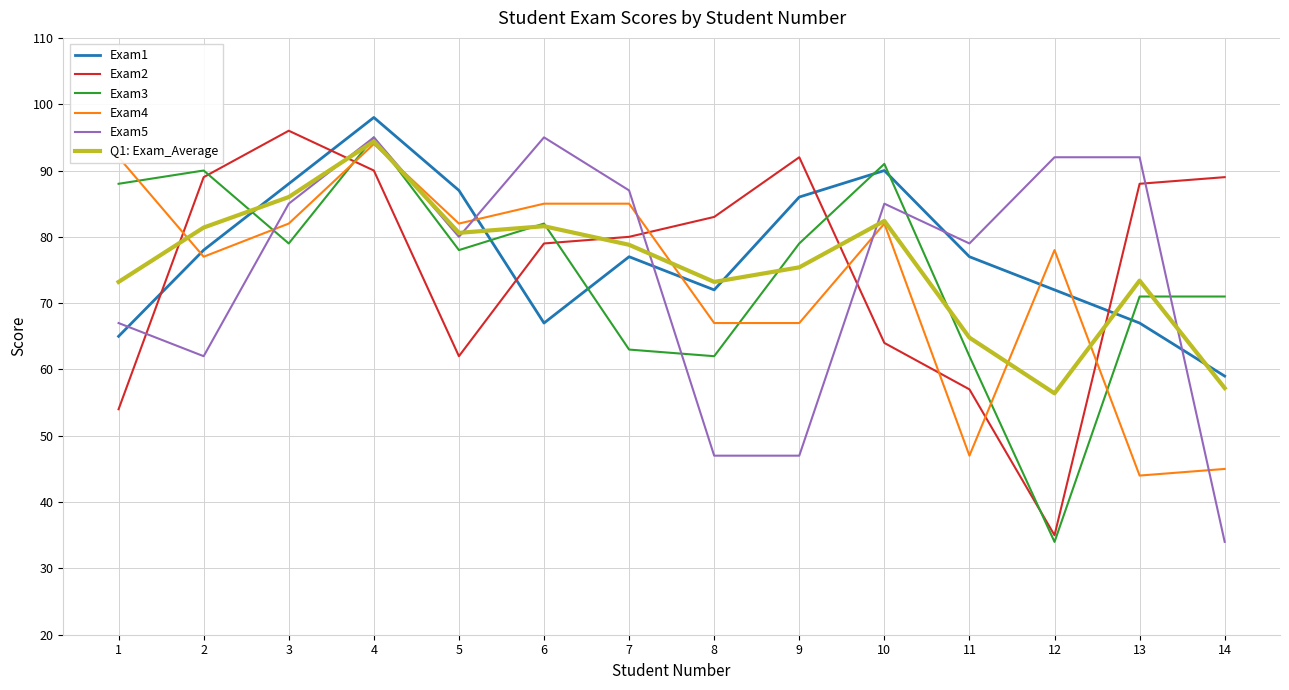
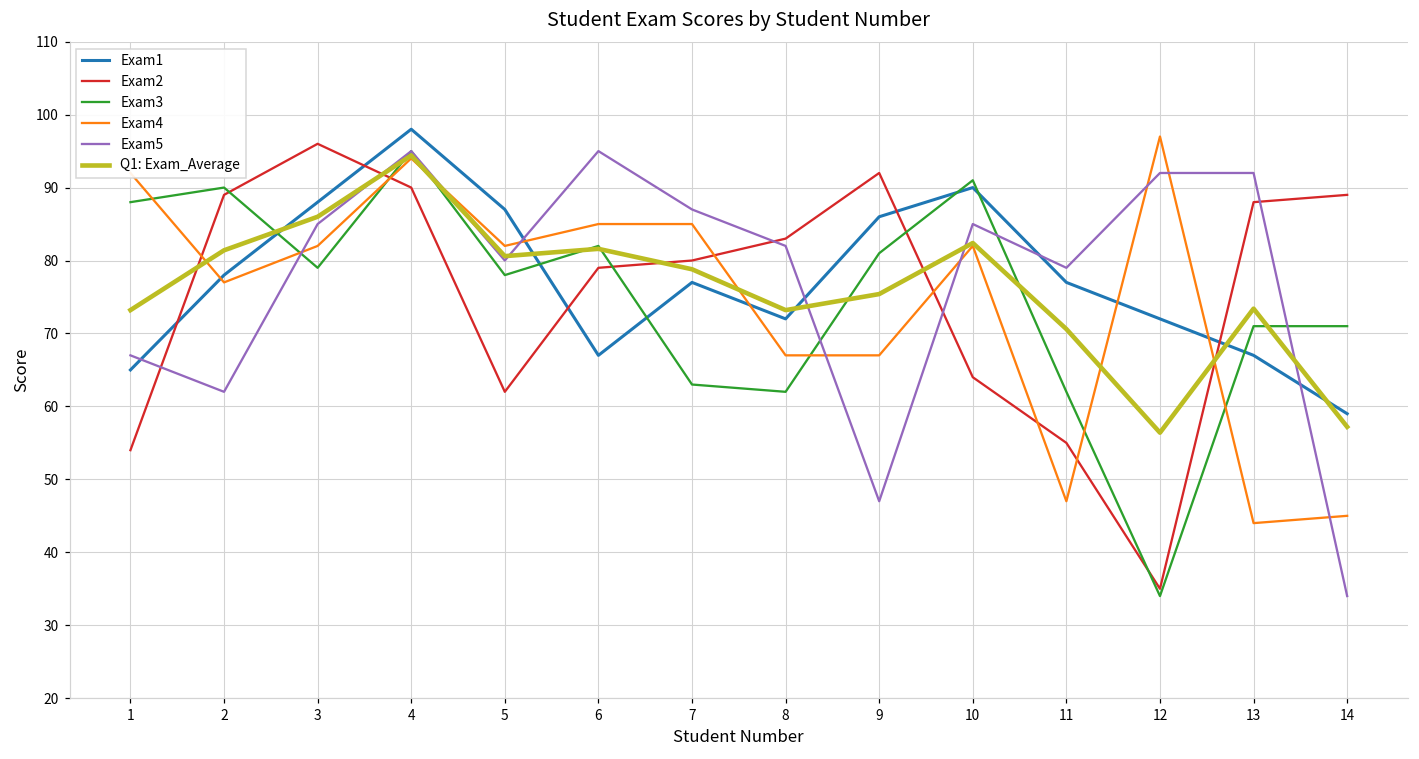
  {
    "Exam1": {
      "1": 65,
      "2": 78,
      "3": 88,
      "4": 98,
      "5": 87,
      "6": 67,
      "7": 77,
      "8": 72,
      "9": 86,
      "10": 90,
      "11": 77,
      "12": 72,
      "13": 67,
      "14": 59
    },
    "Exam2": {
      "1": 54,
      "2": 89,
      "3": 96,
      "4": 90,
      "5": 62,
      "6": 79,
      "7": 80,
      "8": 83,
      "9": 92,
      "10": 64,
-     "11": 57,
+     "11": 55,
      "12": 35,
      "13": 88,
      "14": 89
    },
    "Exam3": {
      "1": 88,
      "2": 90,
      "3": 79,
      "5": 78,
      "6": 82,
      "7": 63,
      "8": 62,
-     "9": 79,
+     "9": 81,
      "10": 91,
      "11": 62,
      "12": 34,
      "13": 71,
      "14": 71
    },
    "Exam4": {
      "2": 77,
      "3": 82,
      "4": 94,
      "5": 82,
      "6": 85,
      "7": 85,
      "8": 67,
      "9": 67,
      "10": 82,
      "11": 47,
-     "12": 78,
+     "12": 97,
      "13": 44,
      "14": 45
    },
    "Exam5": {
      "1": 67,
      "2": 62,
      "3": 85,
      "5": 80,
      "6": 95,
      "7": 87,
-     "8": 47,
+     "8": 82,
      "9": 47,
      "10": 85,
      "11": 79,
      "12": 92,
      "13": 92,
      "14": 34
    },
    "Q1: Exam_Average": {
      "1": 73,
      "2": 81,
      "3": 86,
      "4": 94,
      "5": 81,
      "6": 82,
      "7": 79,
      "8": 73,
      "9": 75,
      "10": 82,
-     "11": 65,
+     "11": 71,
      "12": 56,
      "13": 73,
      "14": 57
    }
  }
